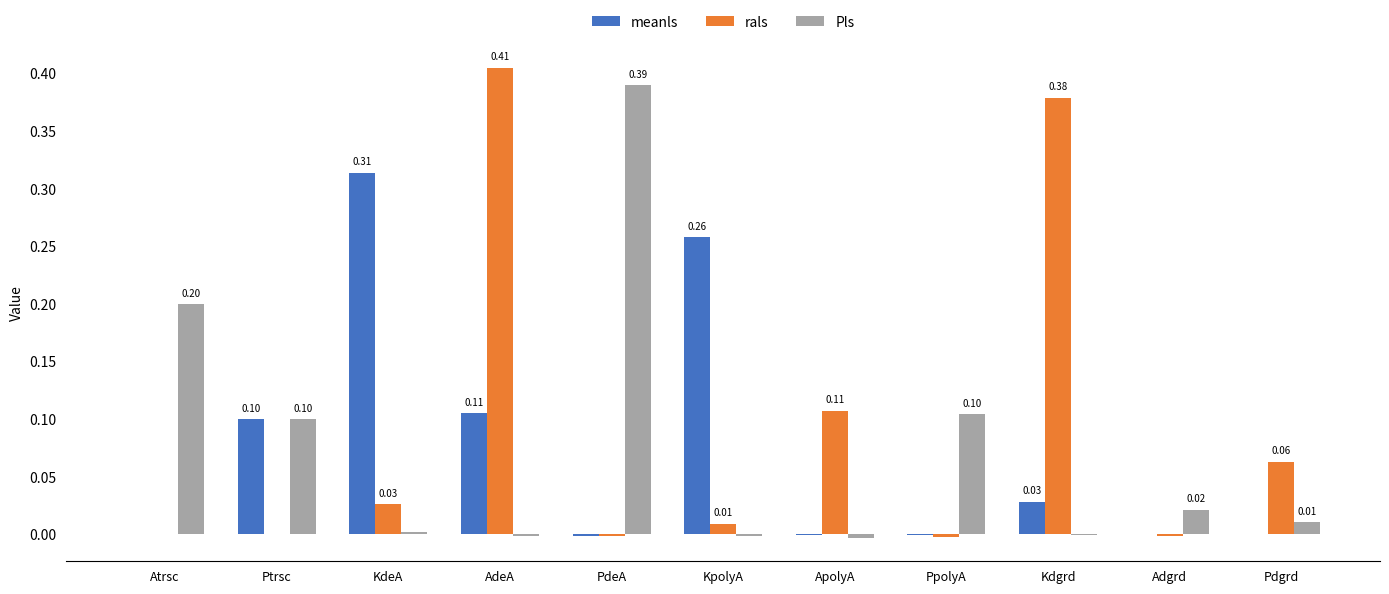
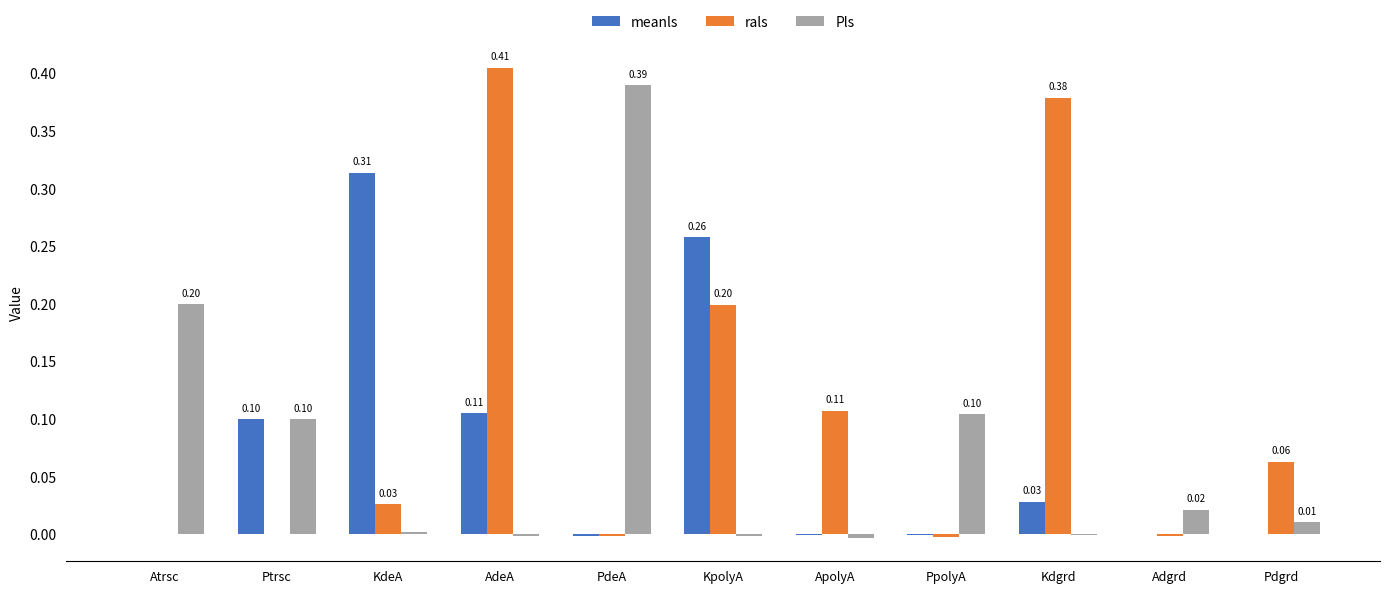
  {
    "meanls": {
      "Ptrsc": 0.10,
      "KdeA": 0.31,
      "AdeA": 0.11,
      "KpolyA": 0.26,
      "Kdgrd": 0.03
    },
    "rals": {
      "KdeA": 0.03,
      "AdeA": 0.41,
-     "KpolyA": 0.01,
+     "KpolyA": 0.20,
      "ApolyA": 0.11,
      "Kdgrd": 0.38,
      "Pdgrd": 0.06
    },
    "Pls": {
      "Atrsc": 0.20,
      "Ptrsc": 0.10,
      "PdeA": 0.39,
      "PpolyA": 0.10,
      "Adgrd": 0.02,
      "Pdgrd": 0.01
    }
  }
